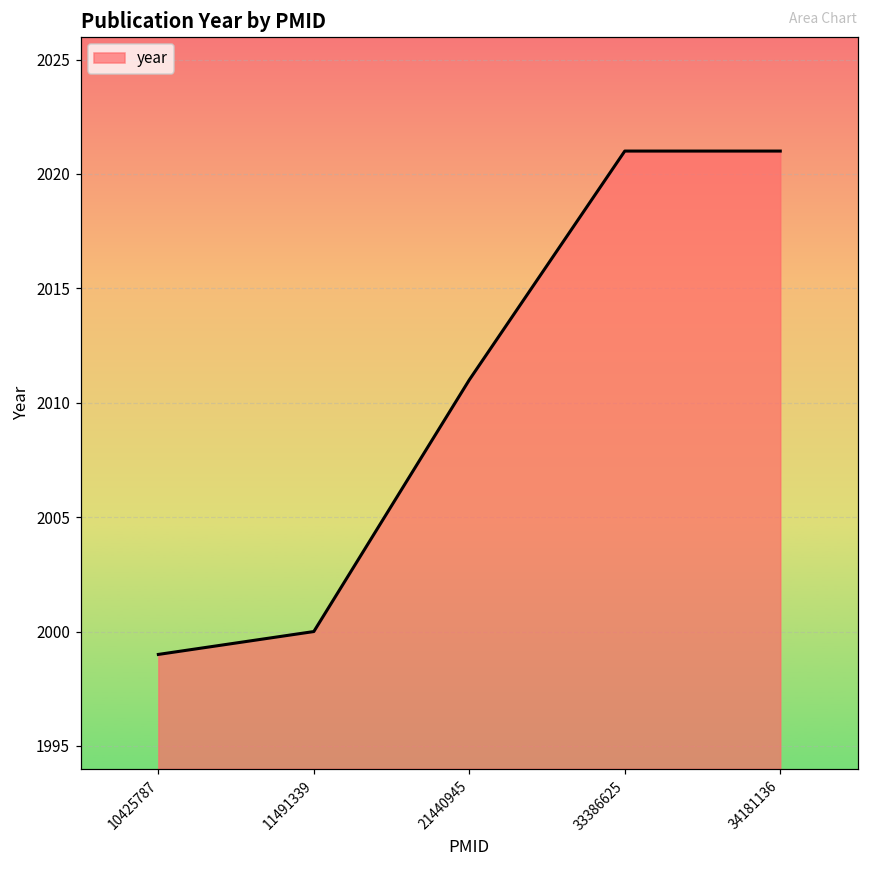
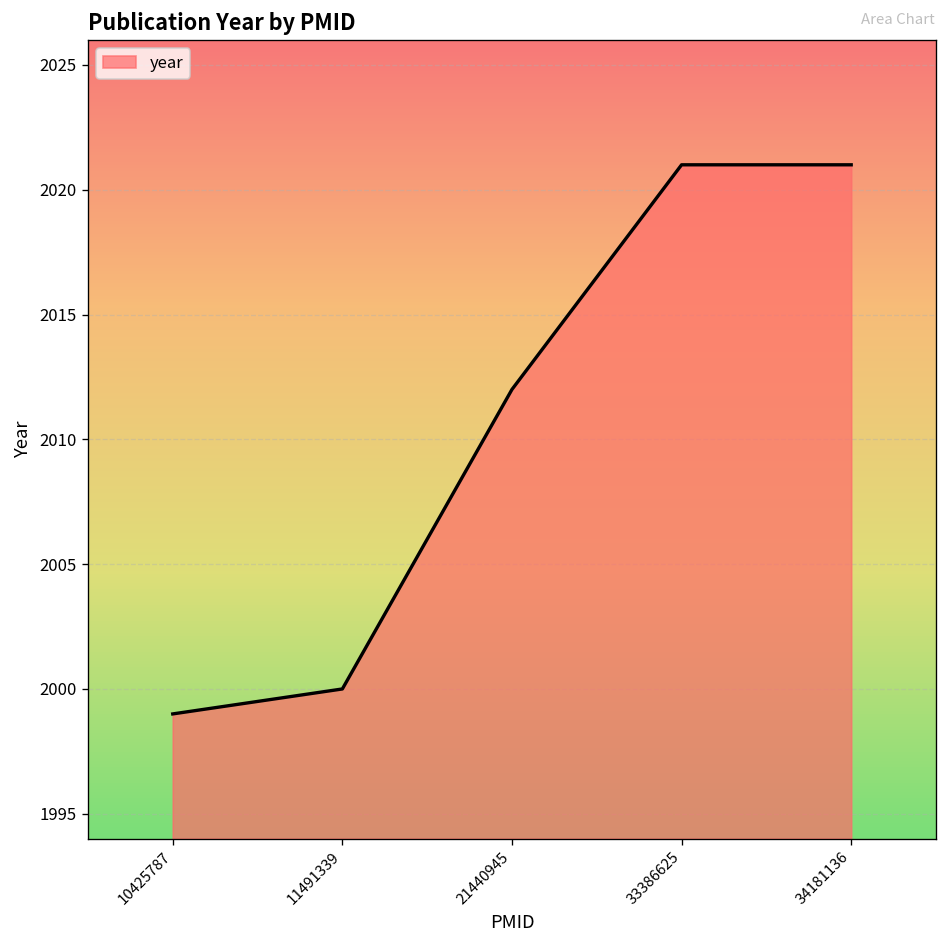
  {
    "10425787": 1999,
    "11491339": 2000,
-   "21440945": 2011,
+   "21440945": 2012,
    "33386625": 2021,
    "34181136": 2021
  }
